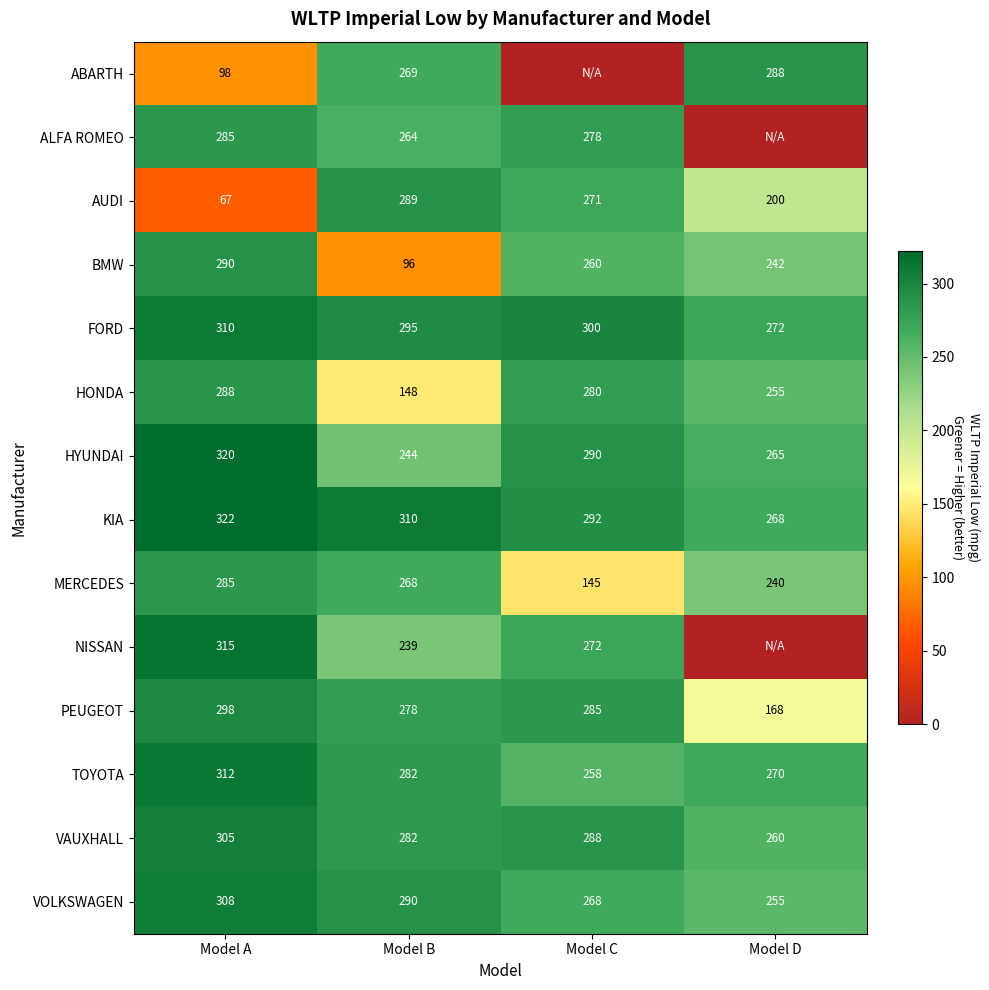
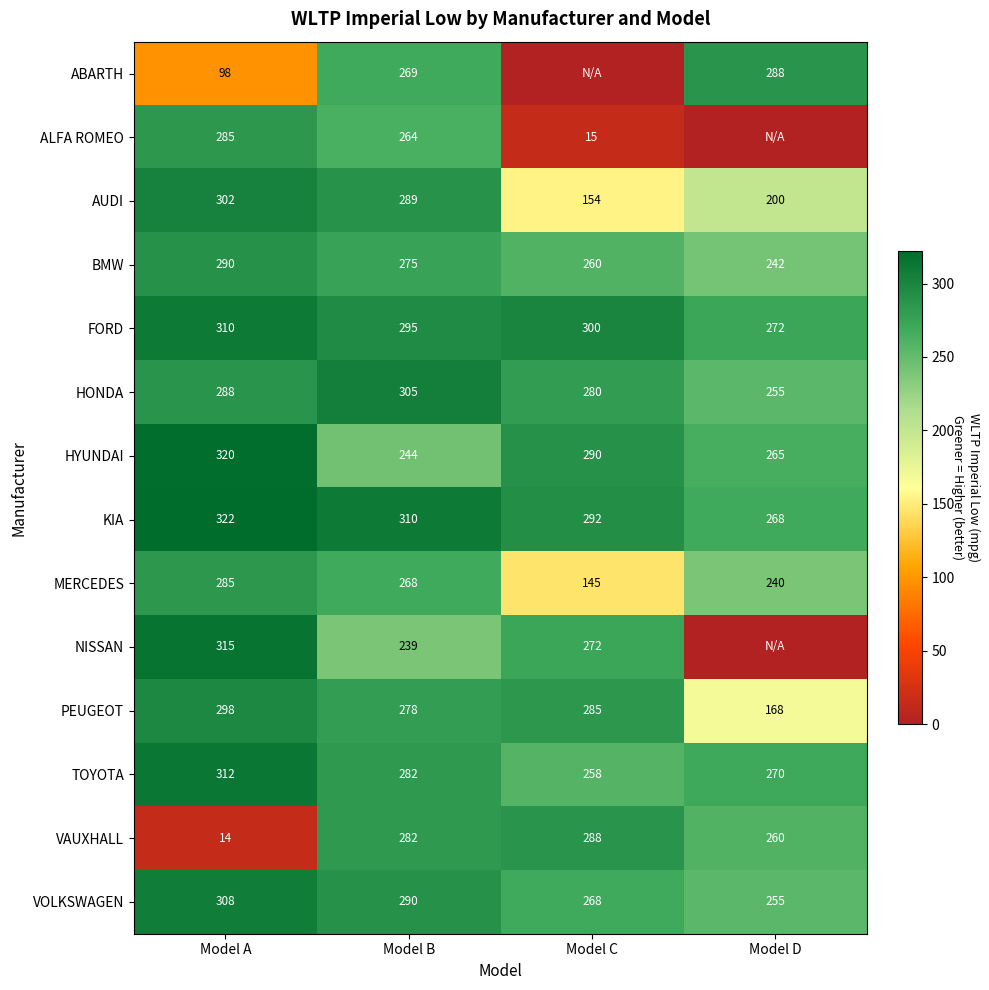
  {
    "ABARTH": {
      "Model A": 98,
      "Model B": 269,
      "Model D": 288
    },
    "ALFA ROMEO": {
      "Model A": 285,
      "Model B": 264,
-     "Model C": 278
+     "Model C": 15
    },
    "AUDI": {
-     "Model A": 67,
+     "Model A": 302,
      "Model B": 289,
-     "Model C": 271,
+     "Model C": 154,
      "Model D": 200
    },
    "BMW": {
      "Model A": 290,
-     "Model B": 96,
+     "Model B": 275,
      "Model C": 260,
      "Model D": 242
    },
    "FORD": {
      "Model A": 310,
      "Model B": 295,
      "Model C": 300,
      "Model D": 272
    },
    "HONDA": {
      "Model A": 288,
-     "Model B": 148,
+     "Model B": 305,
      "Model C": 280,
      "Model D": 255
    },
    "HYUNDAI": {
      "Model A": 320,
      "Model B": 244,
      "Model C": 290,
      "Model D": 265
    },
    "KIA": {
      "Model A": 322,
      "Model B": 310,
      "Model C": 292,
      "Model D": 268
    },
    "MERCEDES": {
      "Model A": 285,
      "Model B": 268,
      "Model C": 145,
      "Model D": 240
    },
    "NISSAN": {
      "Model A": 315,
      "Model B": 239,
      "Model C": 272
    },
    "PEUGEOT": {
      "Model A": 298,
      "Model B": 278,
      "Model C": 285,
      "Model D": 168
    },
    "TOYOTA": {
      "Model A": 312,
      "Model B": 282,
      "Model C": 258,
      "Model D": 270
    },
    "VAUXHALL": {
-     "Model A": 305,
+     "Model A": 14,
      "Model B": 282,
      "Model C": 288,
      "Model D": 260
    },
    "VOLKSWAGEN": {
      "Model A": 308,
      "Model B": 290,
      "Model C": 268,
      "Model D": 255
    }
  }
